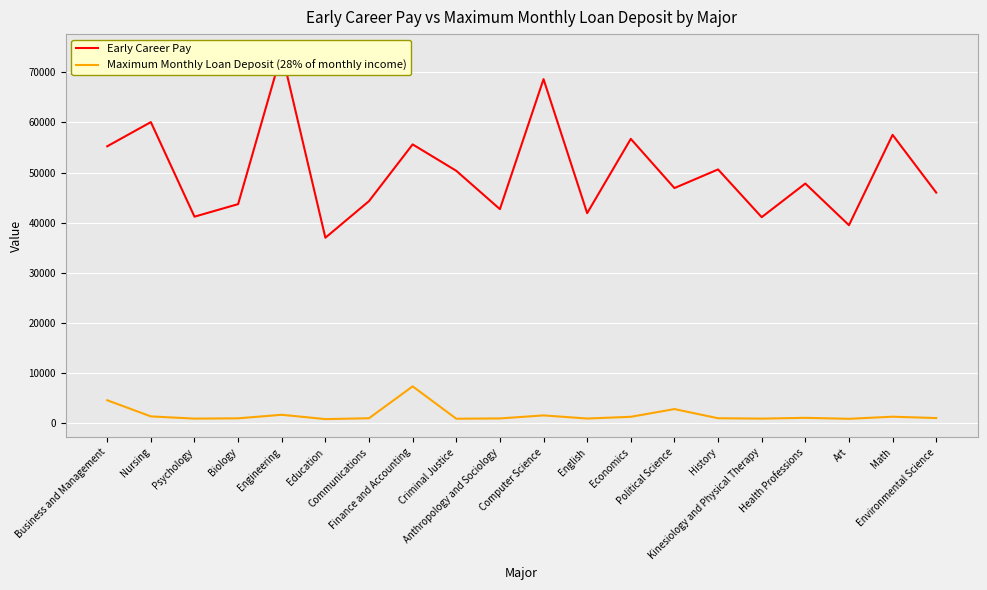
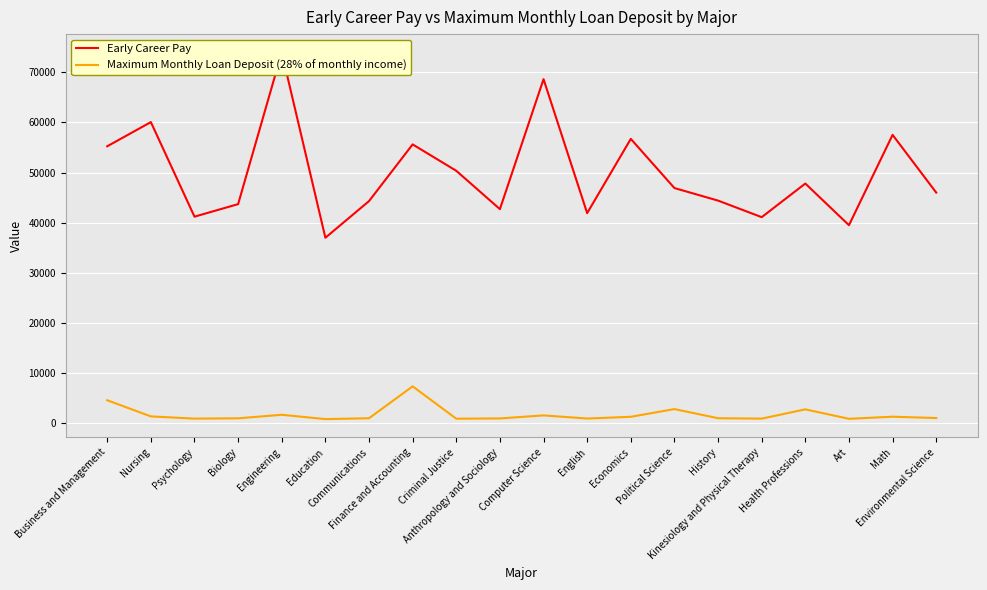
  {
    "Early Career Pay": {
      "Business and Management": 55000,
      "Nursing": 60000,
      "Psychology": 41000,
      "Biology": 44000,
      "Education": 37000,
      "Communications": 44000,
      "Finance and Accounting": 56000,
      "Criminal Justice": 50000,
      "Anthropology and Sociology": 43000,
      "Computer Science": 69000,
      "English": 42000,
      "Economics": 57000,
      "Political Science": 47000,
-     "History": 51000,
+     "History": 44000,
      "Kinesiology and Physical Therapy": 41000,
      "Health Professions": 48000,
      "Art": 40000,
      "Math": 58000,
      "Environmental Science": 46000
    },
    "Maximum Monthly Loan Deposit (28% of monthly income)": {
      "Business and Management": 5000,
      "Nursing": 1000,
      "Psychology": 1000,
      "Biology": 1000,
      "Engineering": 2000,
      "Education": 1000,
      "Communications": 1000,
      "Finance and Accounting": 7000,
      "Criminal Justice": 1000,
      "Anthropology and Sociology": 1000,
      "Computer Science": 2000,
      "English": 1000,
      "Economics": 1000,
      "Political Science": 3000,
      "History": 1000,
      "Kinesiology and Physical Therapy": 1000,
-     "Health Professions": 1000,
+     "Health Professions": 3000,
      "Art": 1000,
      "Math": 1000,
      "Environmental Science": 1000
    }
  }
